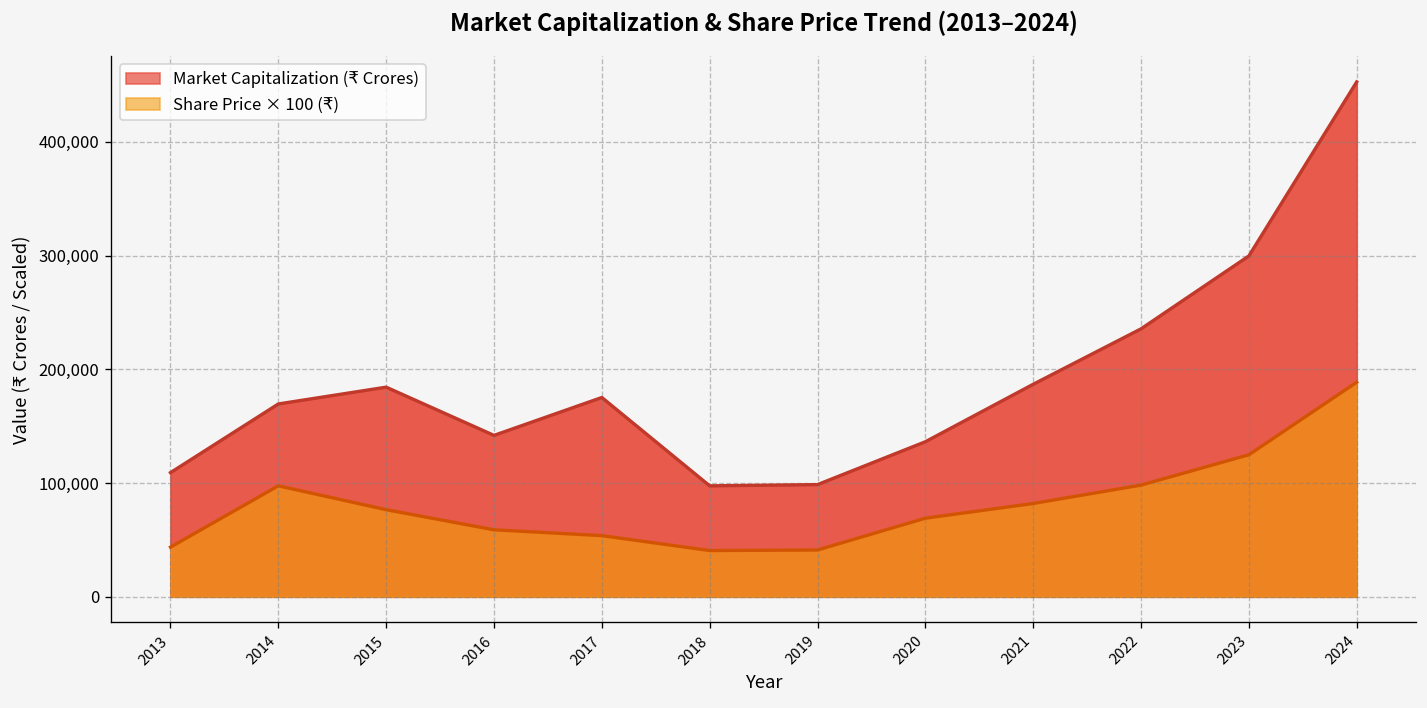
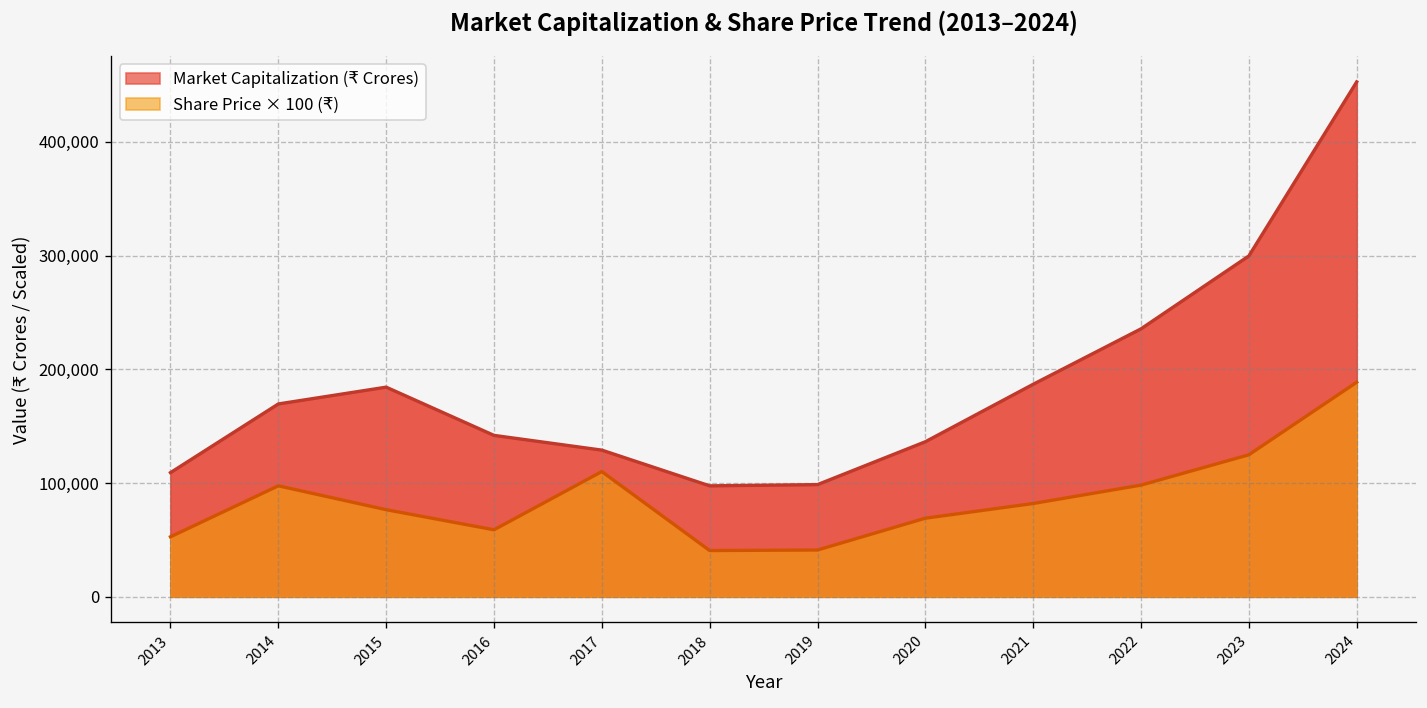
  {
    "Market Capitalization (₹ Crores)": {
      "2013": "110,000",
      "2014": "170,000",
      "2015": "180,000",
      "2016": "140,000",
-     "2017": "180,000",
+     "2017": "130,000",
      "2018": "100,000",
      "2019": "100,000",
      "2020": "140,000",
      "2021": "190,000",
      "2022": "240,000",
      "2023": "300,000",
      "2024": "450,000"
    },
    "Share Price × 100 (₹)": {
-     "2013": "40,000",
+     "2013": "50,000",
      "2014": "100,000",
      "2015": "80,000",
      "2016": "60,000",
-     "2017": "50,000",
+     "2017": "110,000",
      "2018": "40,000",
      "2019": "40,000",
      "2020": "70,000",
      "2021": "80,000",
      "2022": "100,000",
      "2023": "120,000",
      "2024": "190,000"
    }
  }
